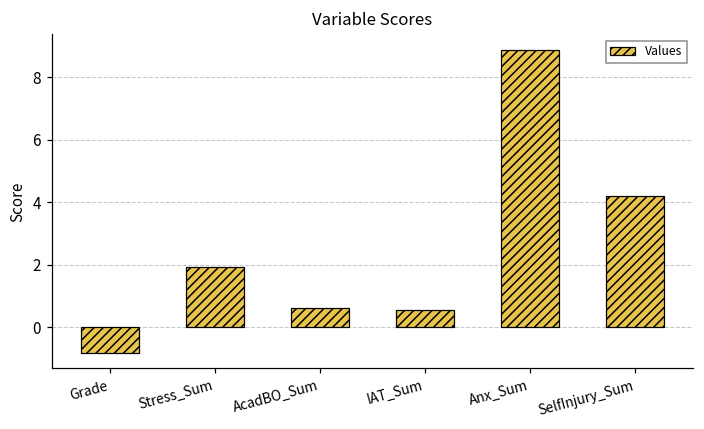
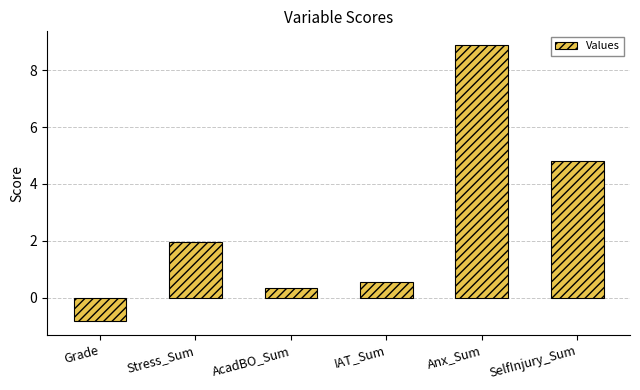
  {
    "Grade": -0.8,
    "Stress_Sum": 1.9,
-   "AcadBO_Sum": 0.6,
+   "AcadBO_Sum": 0.3,
    "IAT_Sum": 0.6,
    "Anx_Sum": 8.9,
-   "SelfInjury_Sum": 4.2
+   "SelfInjury_Sum": 4.8
  }
